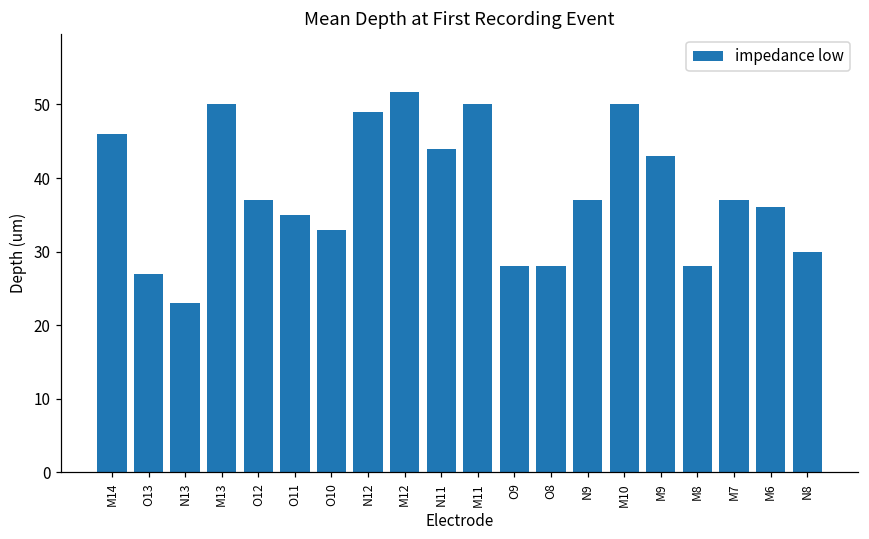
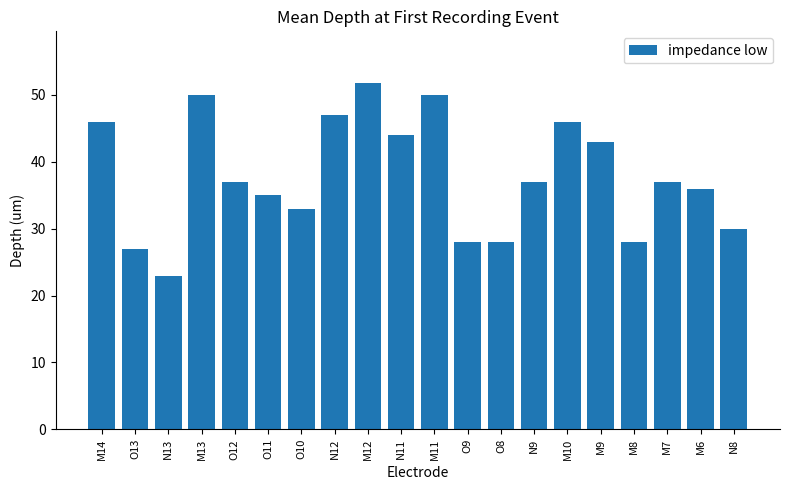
  {
    "M14": 46,
    "O13": 27,
    "N13": 23,
    "M13": 50,
    "O12": 37,
    "O11": 35,
    "O10": 33,
-   "N12": 49,
+   "N12": 47,
    "M12": 52,
    "N11": 44,
    "M11": 50,
    "O9": 28,
    "O8": 28,
    "N9": 37,
-   "M10": 50,
+   "M10": 46,
    "M9": 43,
    "M8": 28,
    "M7": 37,
    "M6": 36,
    "N8": 30
  }
